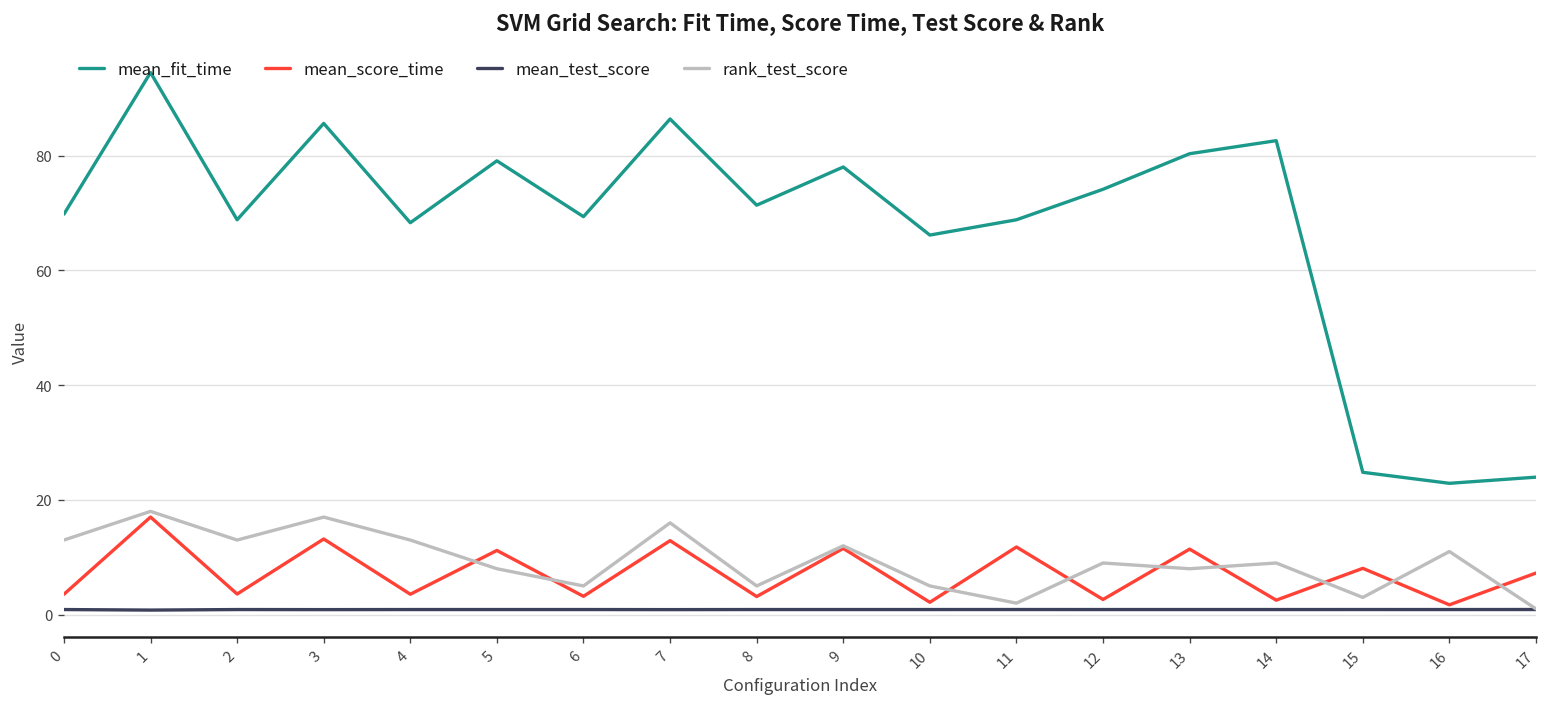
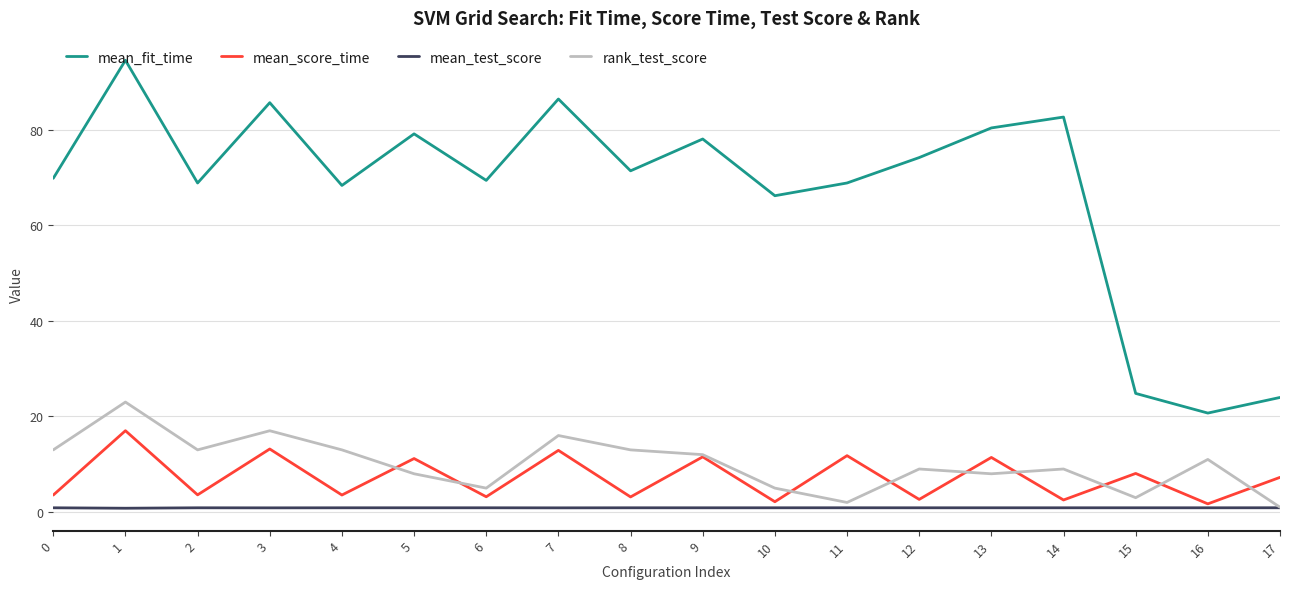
  {
    "mean_fit_time": {
      "0": 70,
      "1": 94,
      "2": 69,
      "3": 86,
      "4": 68,
      "5": 79,
      "6": 69,
      "7": 86,
      "8": 71,
      "9": 78,
      "10": 66,
      "11": 69,
      "12": 74,
      "13": 80,
      "14": 83,
      "15": 25,
-     "16": 23,
+     "16": 21,
      "17": 24
    },
    "mean_score_time": {
      "0": 4,
      "1": 17,
      "2": 4,
      "3": 13,
      "4": 4,
      "5": 11,
      "6": 3,
      "7": 13,
      "8": 3,
      "10": 2,
      "11": 12,
      "12": 3,
      "13": 11,
      "14": 3,
      "15": 8,
      "16": 2,
      "17": 7
    },
    "mean_test_score": {
      "0": 1,
      "1": 1,
      "2": 1,
      "3": 1,
      "4": 1,
      "5": 1,
      "6": 1,
      "7": 1,
      "8": 1,
      "9": 1,
      "10": 1,
      "11": 1,
      "12": 1,
      "13": 1,
      "14": 1,
      "15": 1,
      "16": 1
    },
    "rank_test_score": {
      "0": 13,
-     "1": 18,
+     "1": 23,
      "2": 13,
      "3": 17,
      "4": 13,
      "5": 8,
      "6": 5,
      "7": 16,
-     "8": 5,
+     "8": 13,
      "10": 5,
      "11": 2,
      "12": 9,
      "13": 8,
      "14": 9,
      "15": 3,
      "16": 11
    }
  }
